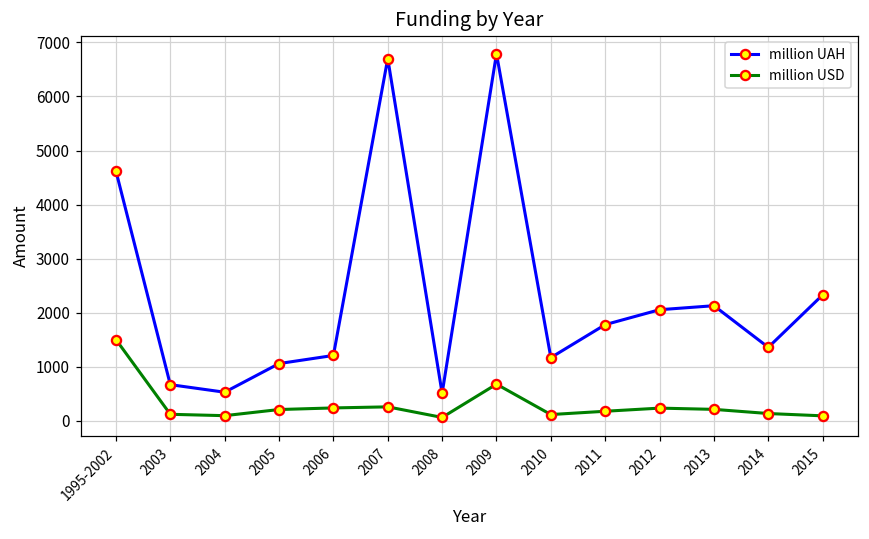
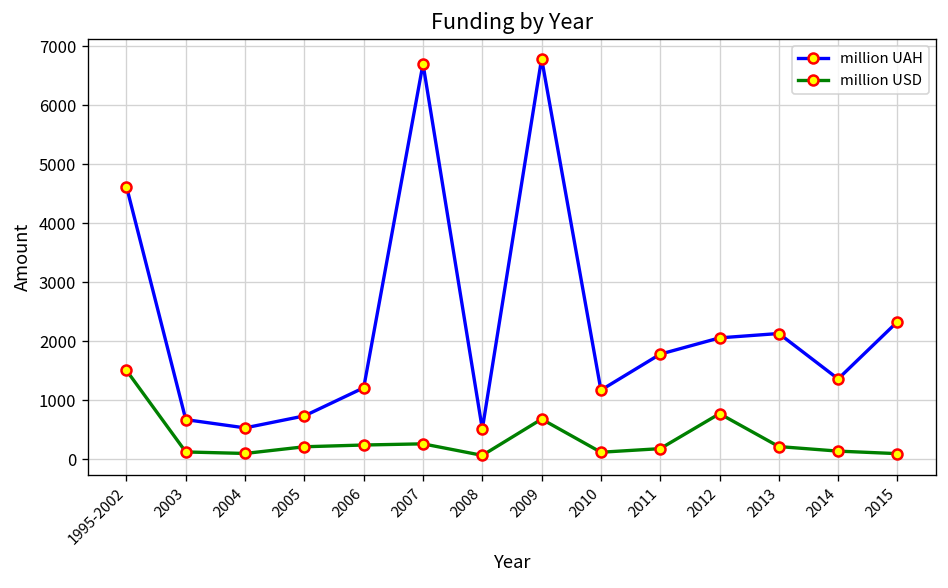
  {
    "million UAH": {
      "1995-2002": 4600,
      "2003": 700,
      "2004": 500,
-     "2005": 1100,
+     "2005": 700,
      "2006": 1200,
      "2007": 6700,
      "2008": 500,
      "2009": 6800,
      "2010": 1200,
      "2011": 1800,
      "2012": 2100,
      "2013": 2100,
      "2014": 1400,
      "2015": 2300
    },
    "million USD": {
      "1995-2002": 1500,
      "2003": 100,
      "2004": 100,
      "2005": 200,
      "2006": 200,
      "2007": 300,
      "2008": 100,
      "2009": 700,
      "2010": 100,
      "2011": 200,
-     "2012": 200,
+     "2012": 800,
      "2013": 200,
      "2014": 100,
      "2015": 100
    }
  }
